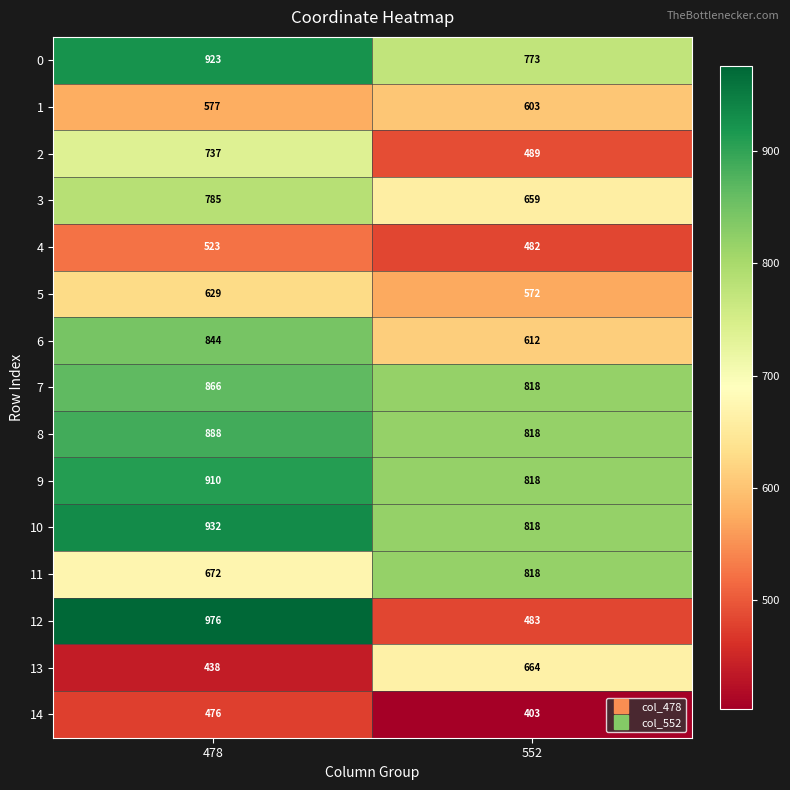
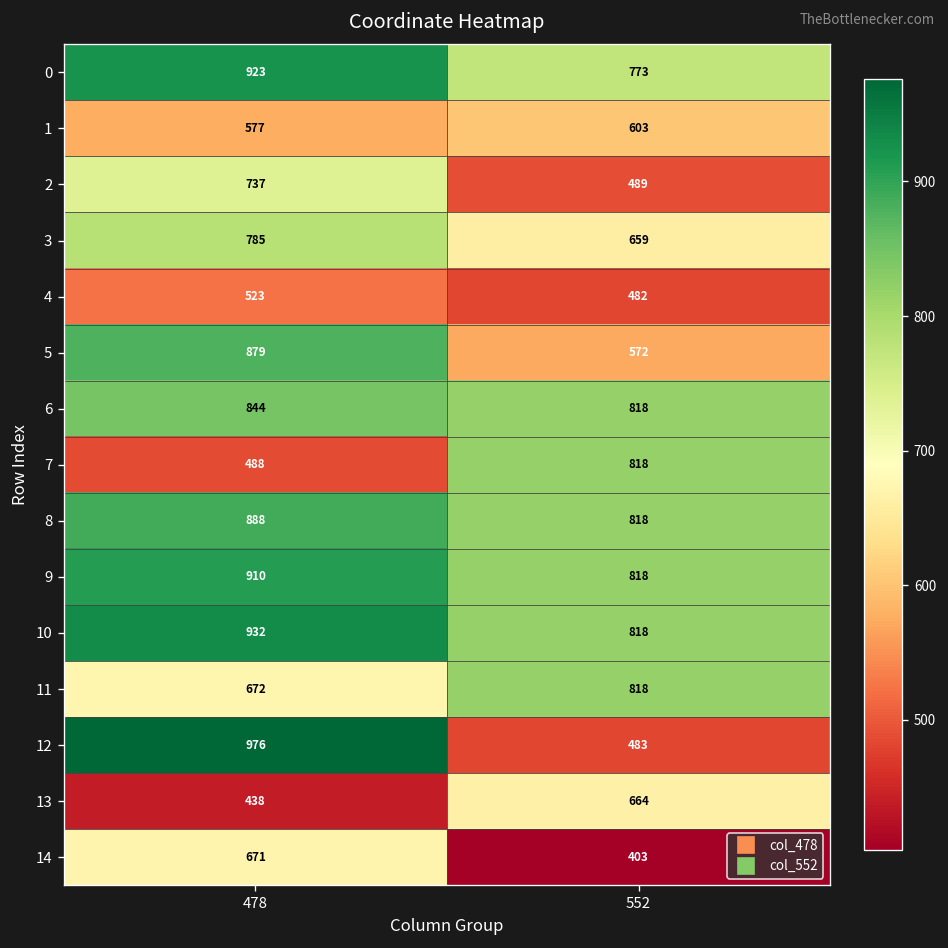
  {
    "0": {
      "478": 923,
      "552": 773
    },
    "1": {
      "478": 577,
      "552": 603
    },
    "2": {
      "478": 737,
      "552": 489
    },
    "3": {
      "478": 785,
      "552": 659
    },
    "4": {
      "478": 523,
      "552": 482
    },
    "5": {
-     "478": 629,
+     "478": 879,
      "552": 572
    },
    "6": {
      "478": 844,
-     "552": 612
+     "552": 818
    },
    "7": {
-     "478": 866,
+     "478": 488,
      "552": 818
    },
    "8": {
      "478": 888,
      "552": 818
    },
    "9": {
      "478": 910,
      "552": 818
    },
    "10": {
      "478": 932,
      "552": 818
    },
    "11": {
      "478": 672,
      "552": 818
    },
    "12": {
      "478": 976,
      "552": 483
    },
    "13": {
      "478": 438,
      "552": 664
    },
    "14": {
-     "478": 476,
+     "478": 671,
      "552": 403
    }
  }
